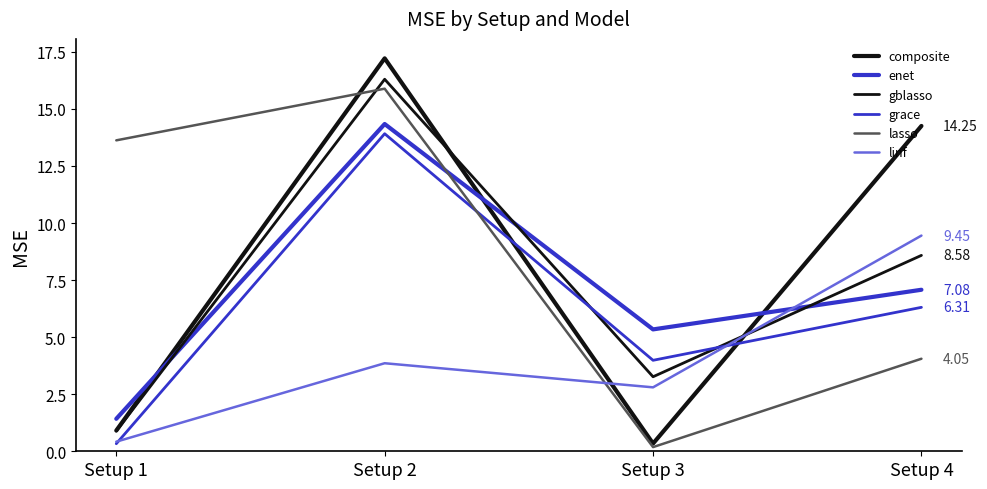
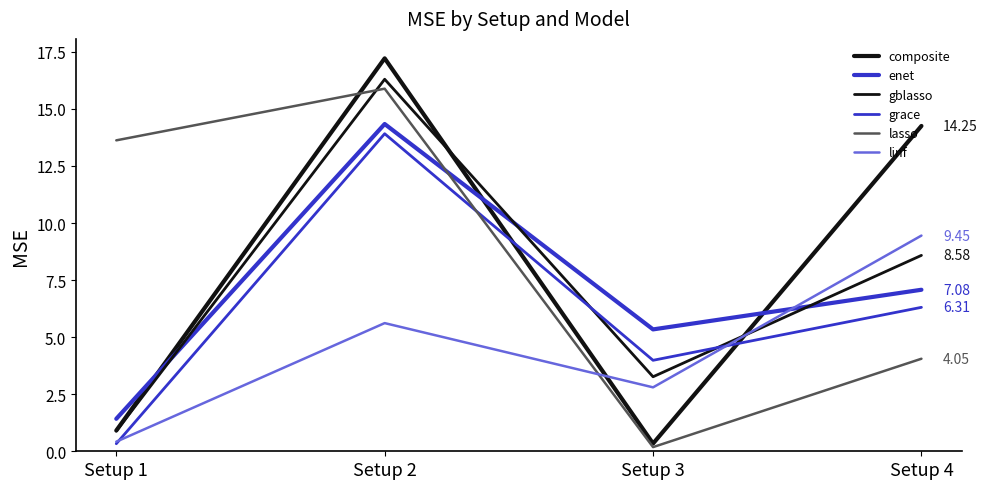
  {
    "lasso": {
      "Setup 4": 4.05
    },
    "linf": {
-     "Setup 2": 3.9,
+     "Setup 2": 5.6,
      "Setup 3": 2.8
    }
  }
